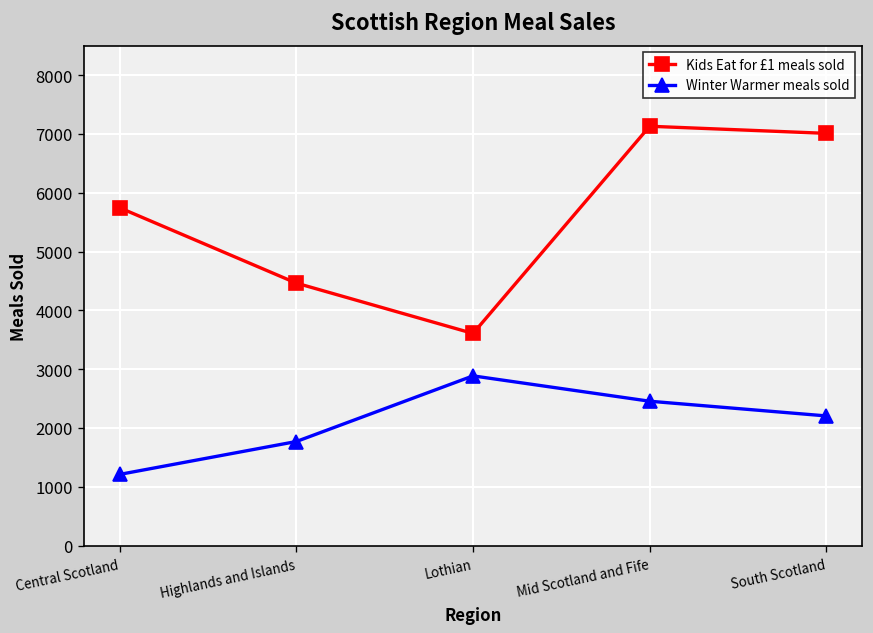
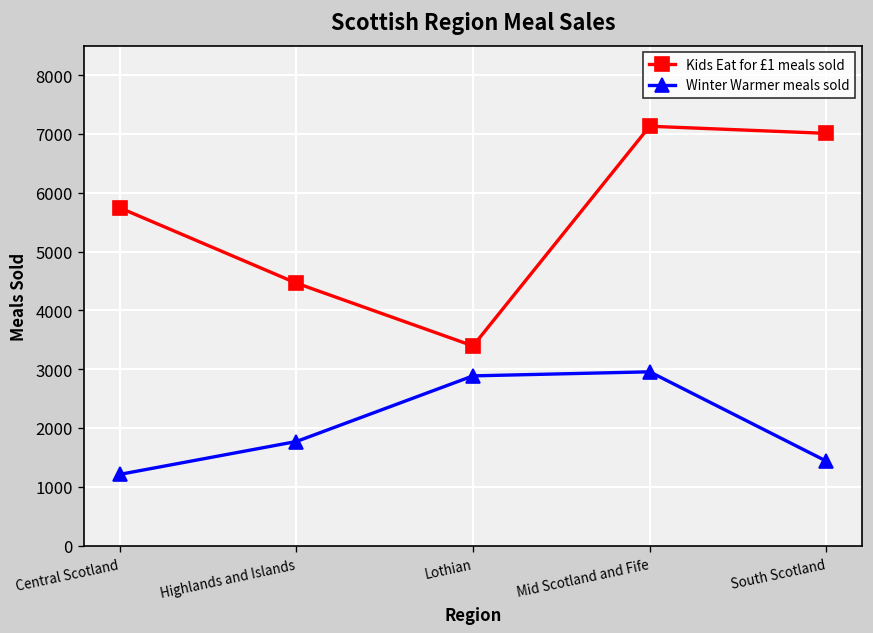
  {
    "Kids Eat for £1 meals sold": {
      "Central Scotland": 5700,
      "Highlands and Islands": 4500,
-     "Lothian": 3600,
+     "Lothian": 3400,
      "Mid Scotland and Fife": 7100,
      "South Scotland": 7000
    },
    "Winter Warmer meals sold": {
      "Central Scotland": 1200,
      "Highlands and Islands": 1800,
      "Lothian": 2900,
-     "Mid Scotland and Fife": 2500,
-     "South Scotland": 2200
+     "Mid Scotland and Fife": 3000,
+     "South Scotland": 1400
    }
  }
